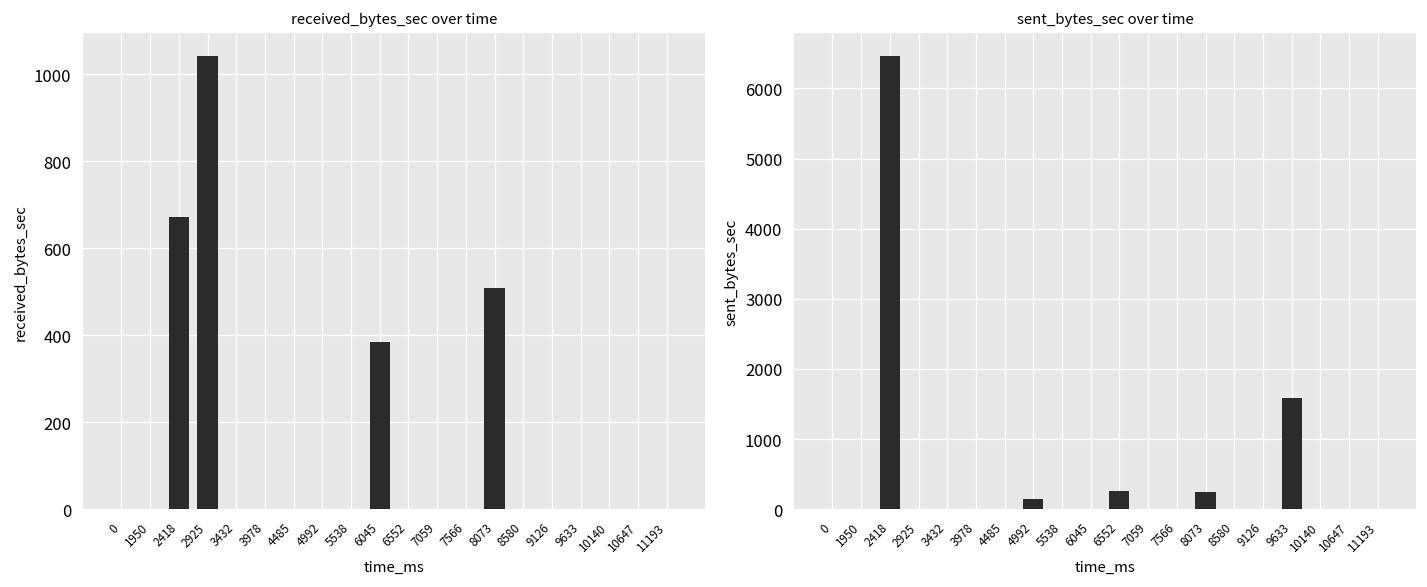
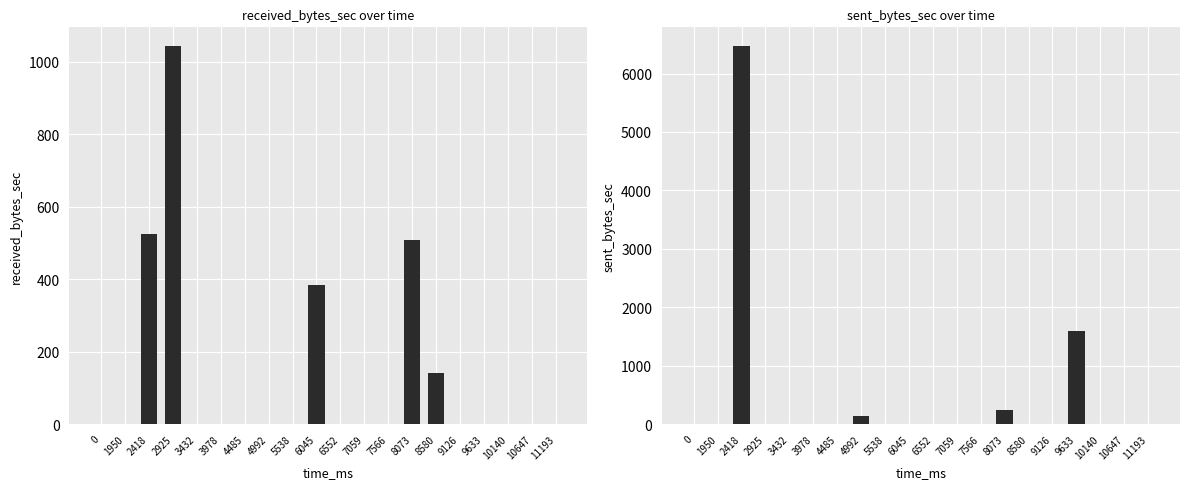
  {
    "received_bytes_sec over time": {
      "0": 0,
      "1950": 0,
-     "2418": 670,
+     "2418": 530,
      "2925": 1040,
      "3432": 0,
      "3978": 0,
      "4485": 0,
      "4992": 0,
      "5538": 0,
      "6045": 380,
      "6552": 0,
      "7059": 0,
      "7566": 0,
      "8073": 510,
-     "8580": 0,
+     "8580": 140,
      "9126": 0,
      "9633": 0,
      "10140": 0,
      "10647": 0,
      "11193": 0
    },
    "sent_bytes_sec over time": {
      "0": 0,
      "1950": 0,
      "2418": 6500,
      "2925": 0,
      "3432": 0,
      "3978": 0,
      "4485": 0,
      "4992": 100,
      "5538": 0,
      "6045": 0,
-     "6552": 300,
+     "6552": 0,
      "7059": 0,
      "7566": 0,
      "8073": 200,
      "8580": 0,
      "9126": 0,
      "9633": 1600,
      "10140": 0,
      "10647": 0,
      "11193": 0
    }
  }
